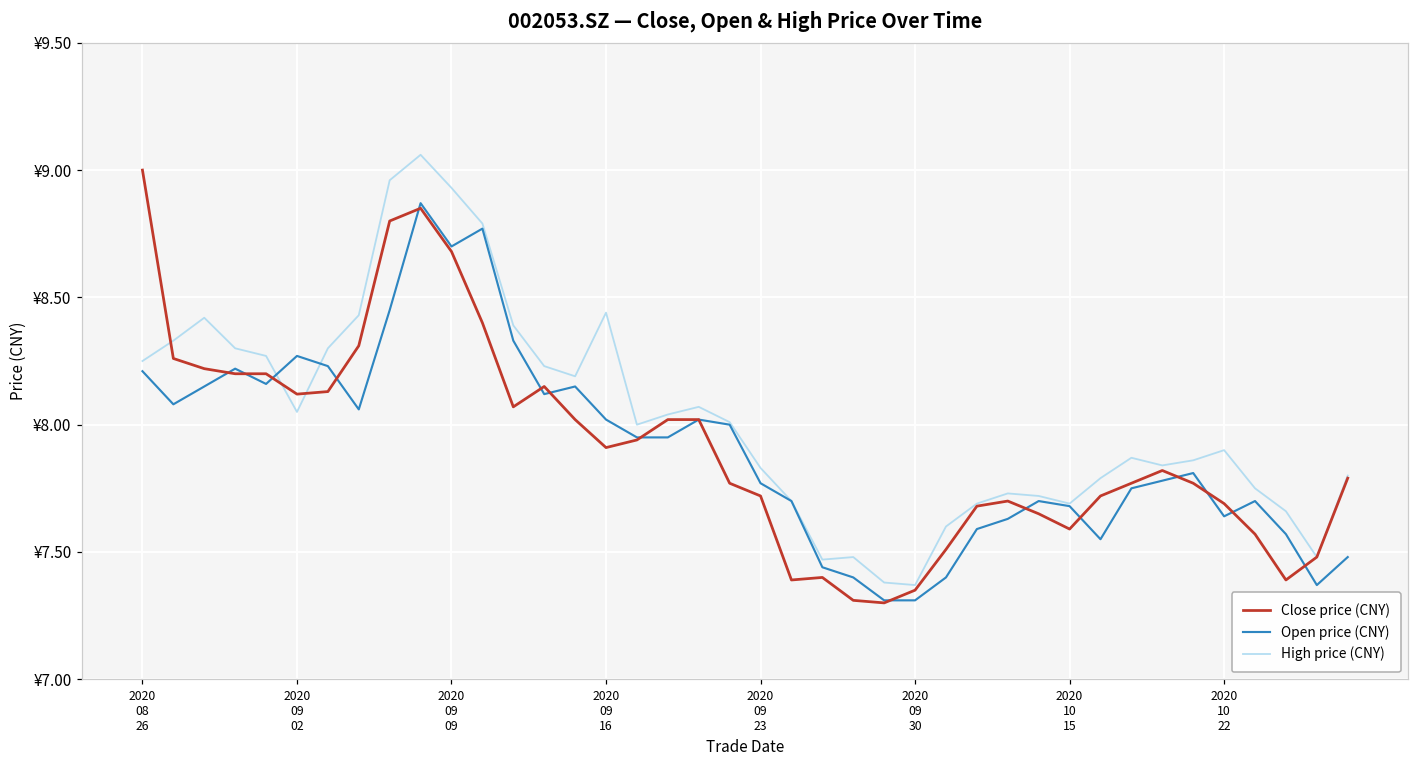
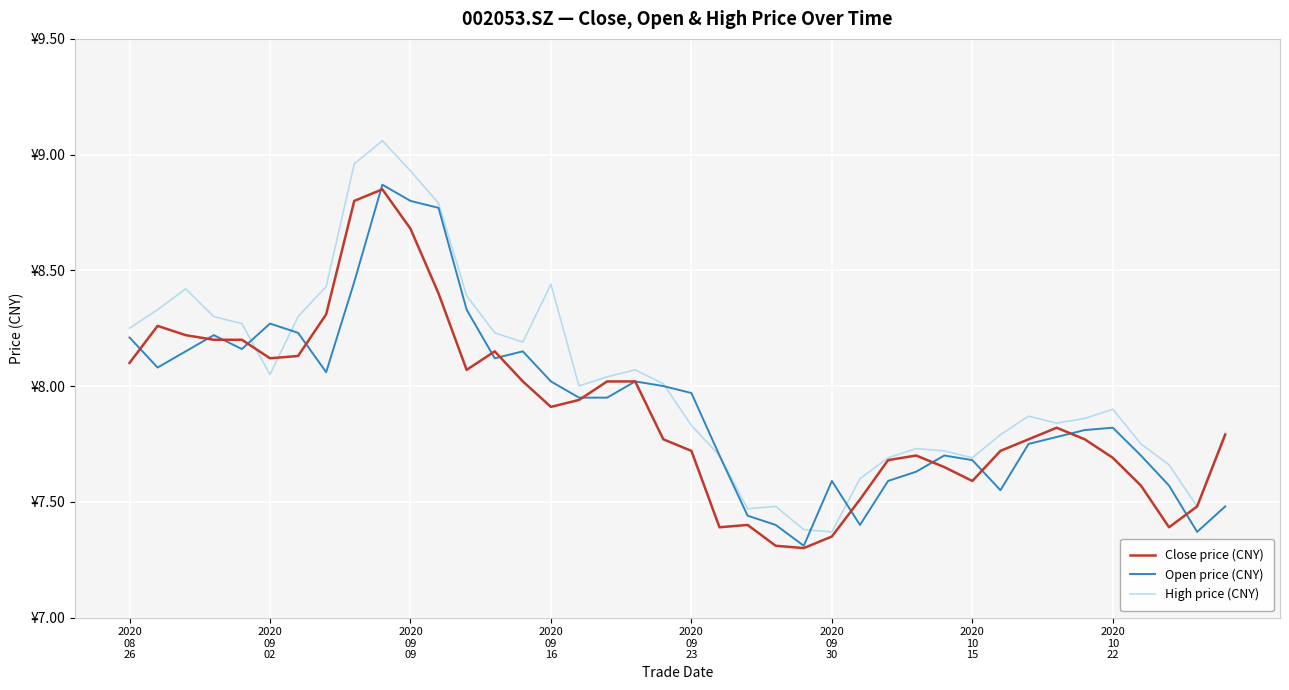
  {
    "Close price (CNY)": {
-     "2020 08 26": "¥9.0",
+     "2020 08 26": "¥8.1",
      "2020 09 02": "¥8.12",
      "2020 09 09": "¥8.68",
      "2020 09 16": "¥7.9",
      "2020 09 23": "¥7.72",
      "2020 09 30": "¥7.35",
      "2020 10 15": "¥7.6",
      "2020 10 22": "¥7.7"
    },
    "Open price (CNY)": {
      "2020 08 26": "¥8.21",
      "2020 09 02": "¥8.27",
-     "2020 09 09": "¥8.7",
+     "2020 09 09": "¥8.8",
      "2020 09 16": "¥8.02",
-     "2020 09 23": "¥7.77",
-     "2020 09 30": "¥7.31",
-     "2020 10 22": "¥7.64"
+     "2020 09 23": "¥7.97",
+     "2020 09 30": "¥7.59",
+     "2020 10 22": "¥7.82"
    },
    "High price (CNY)": {
      "2020 08 26": "¥8.25",
      "2020 09 02": "¥8.05",
      "2020 09 09": "¥8.93",
      "2020 09 16": "¥8.44",
      "2020 09 23": "¥7.83",
      "2020 09 30": "¥7.37",
      "2020 10 22": "¥7.90"
    }
  }
